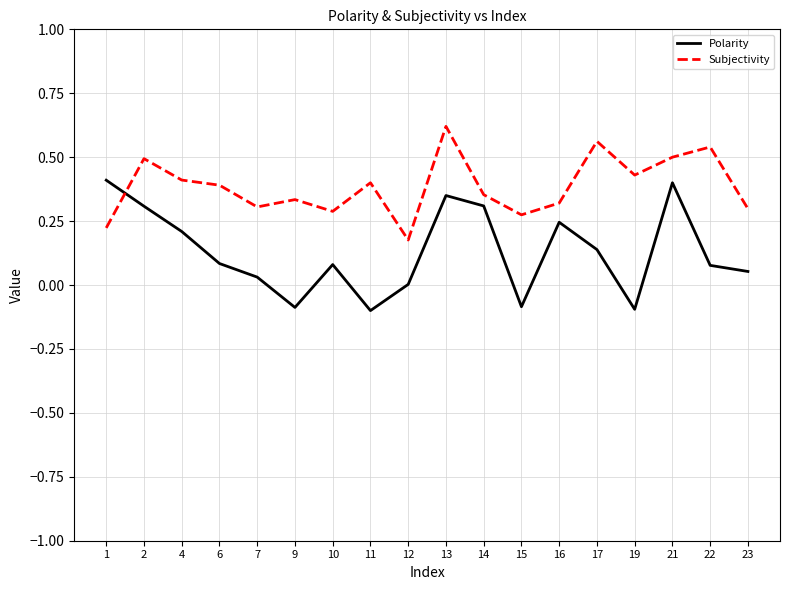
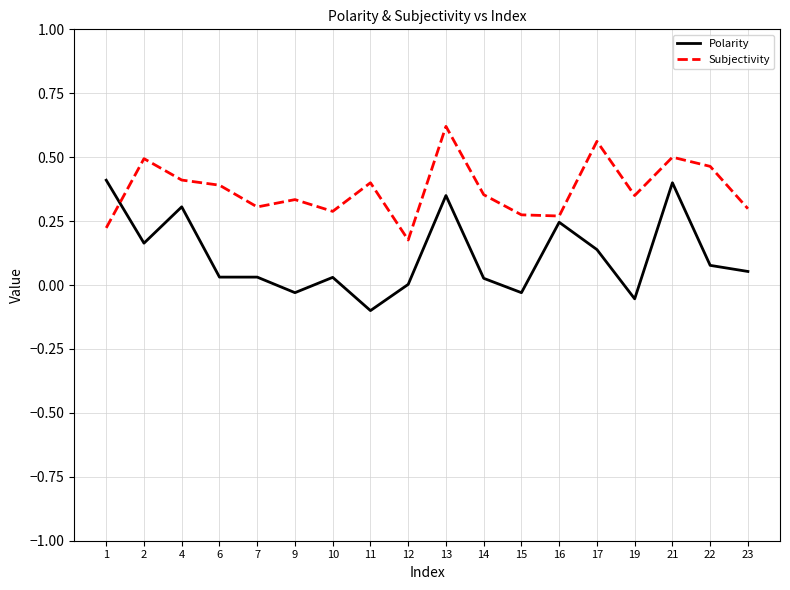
  {
    "Polarity": {
      "1": 0.41,
-     "2": 0.31,
-     "4": 0.21,
-     "6": 0.08,
+     "2": 0.16,
+     "4": 0.31,
+     "6": 0.03,
      "7": 0.03,
-     "9": -0.09,
-     "10": 0.08,
+     "9": -0.03,
+     "10": 0.03,
      "11": -0.10,
      "12": 0.00,
      "13": 0.35,
-     "14": 0.31,
-     "15": -0.08,
+     "14": 0.03,
+     "15": -0.03,
      "16": 0.25,
      "17": 0.14,
-     "19": -0.10,
+     "19": -0.05,
      "21": 0.40,
      "22": 0.08,
      "23": 0.05
    },
    "Subjectivity": {
      "1": 0.22,
      "2": 0.49,
      "4": 0.41,
      "6": 0.39,
      "7": 0.31,
      "9": 0.33,
      "10": 0.29,
      "11": 0.40,
      "12": 0.18,
      "13": 0.62,
      "14": 0.35,
      "15": 0.27,
-     "16": 0.32,
+     "16": 0.27,
      "17": 0.56,
-     "19": 0.43,
+     "19": 0.35,
      "21": 0.50,
-     "22": 0.54,
+     "22": 0.46,
      "23": 0.30
    }
  }
